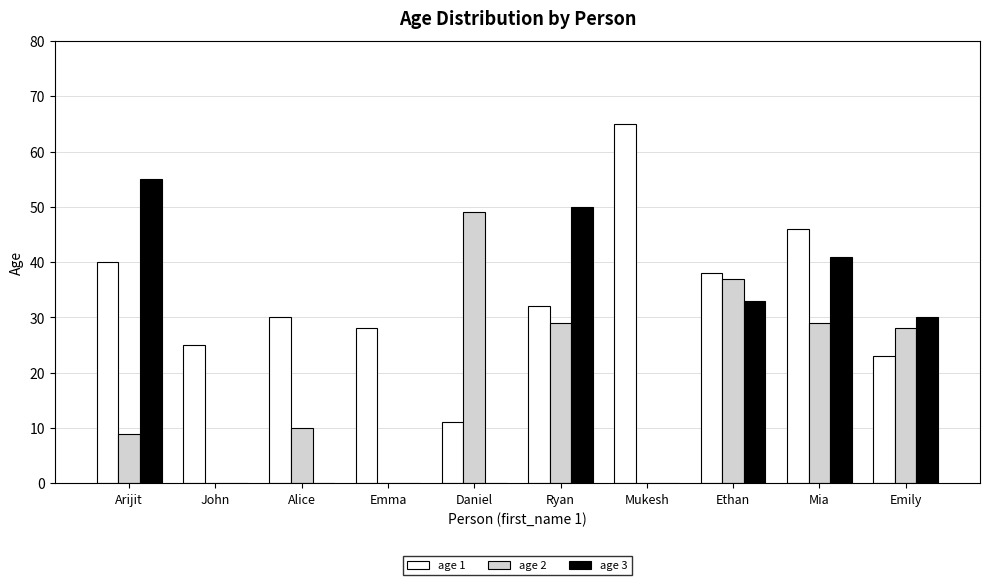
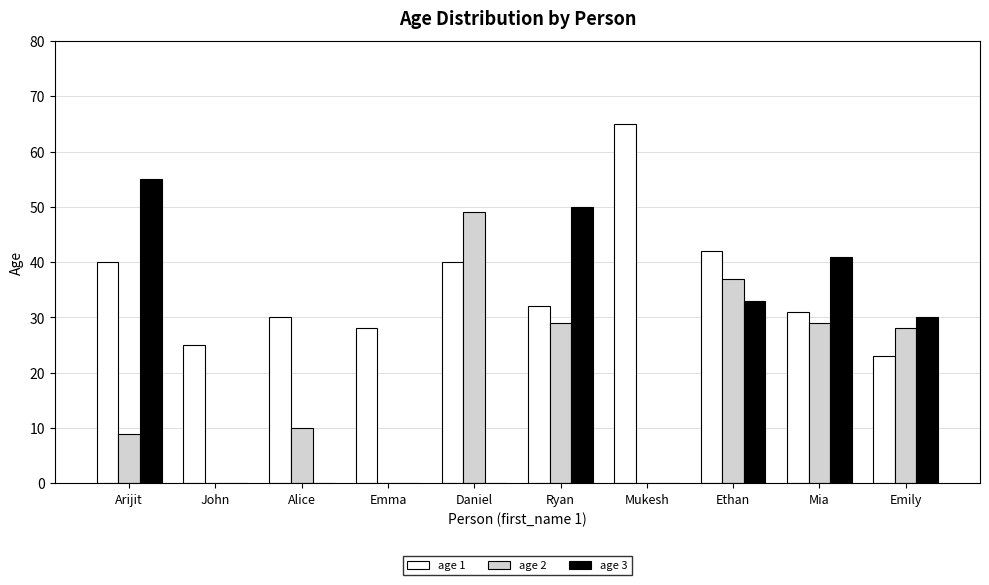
  {
    "age 1": {
      "Arijit": 40,
      "John": 25,
      "Alice": 30,
      "Emma": 28,
-     "Daniel": 11,
+     "Daniel": 40,
      "Ryan": 32,
      "Mukesh": 65,
-     "Ethan": 38,
-     "Mia": 46,
+     "Ethan": 42,
+     "Mia": 31,
      "Emily": 23
    },
    "age 2": {
      "Arijit": 9,
      "John": 0,
      "Alice": 10,
      "Emma": 0,
      "Daniel": 49,
      "Ryan": 29,
      "Mukesh": 0,
      "Ethan": 37,
      "Mia": 29,
      "Emily": 28
    },
    "age 3": {
      "Arijit": 55,
      "John": 0,
      "Alice": 0,
      "Emma": 0,
      "Daniel": 0,
      "Ryan": 50,
      "Mukesh": 0,
      "Ethan": 33,
      "Mia": 41,
      "Emily": 30
    }
  }
